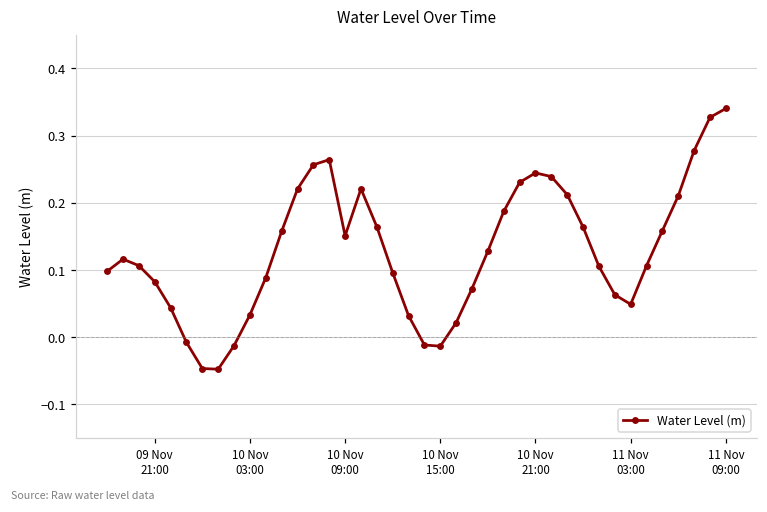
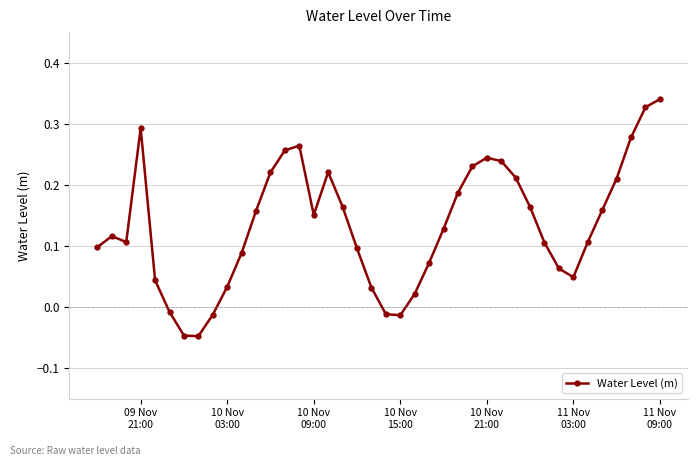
  {
-   "09 Nov 21:00": 0.08,
+   "09 Nov 21:00": 0.29,
    "10 Nov 03:00": 0.03,
    "10 Nov 09:00": 0.15,
    "10 Nov 15:00": -0.01,
    "10 Nov 21:00": 0.24,
    "11 Nov 03:00": 0.05,
    "11 Nov 09:00": 0.34
  }
